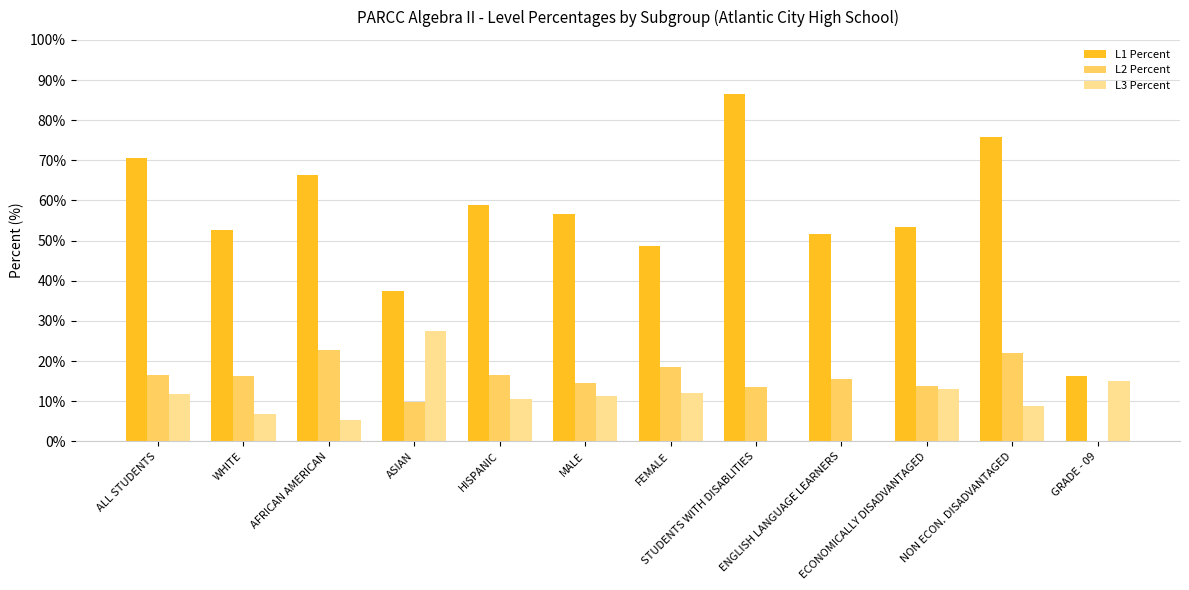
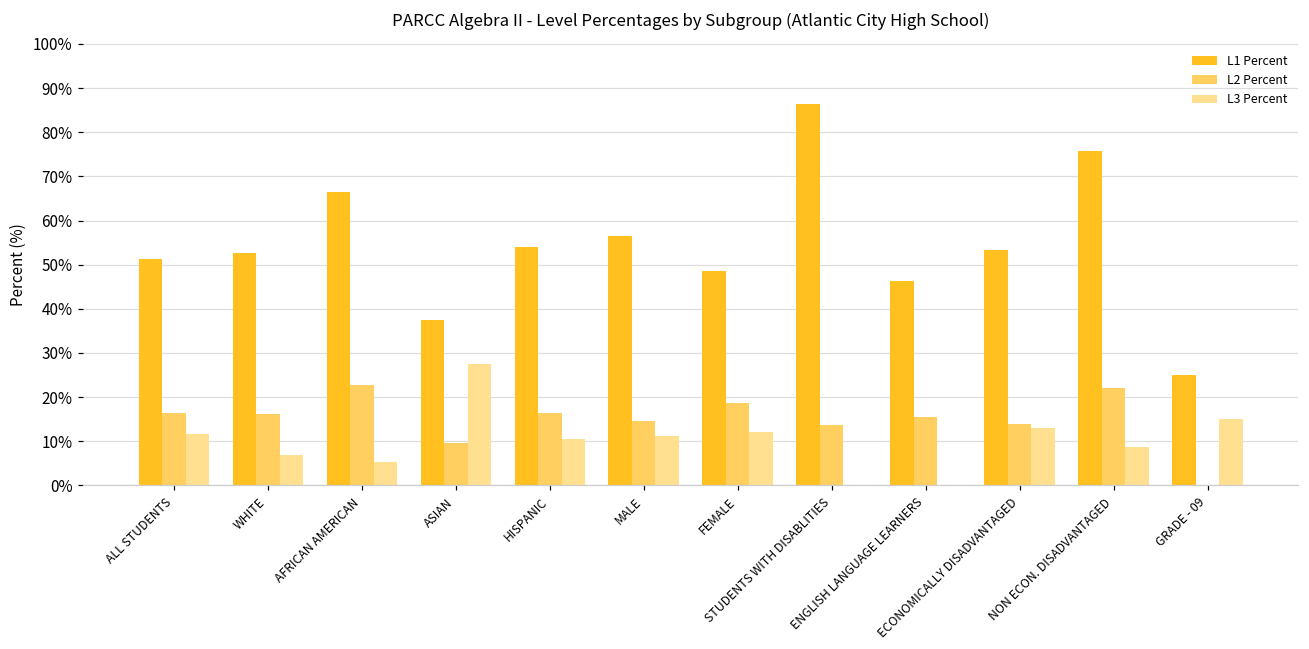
  {
    "L1 Percent": {
-     "ALL STUDENTS": "71%",
+     "ALL STUDENTS": "51%",
      "WHITE": "53%",
      "AFRICAN AMERICAN": "66%",
      "ASIAN": "37%",
-     "HISPANIC": "59%",
+     "HISPANIC": "54%",
      "MALE": "57%",
      "FEMALE": "49%",
      "STUDENTS WITH DISABLITIES": "86%",
-     "ENGLISH LANGUAGE LEARNERS": "52%",
+     "ENGLISH LANGUAGE LEARNERS": "46%",
      "ECONOMICALLY DISADVANTAGED": "53%",
      "NON ECON. DISADVANTAGED": "76%",
-     "GRADE - 09": "16%"
+     "GRADE - 09": "25%"
    }
  }
